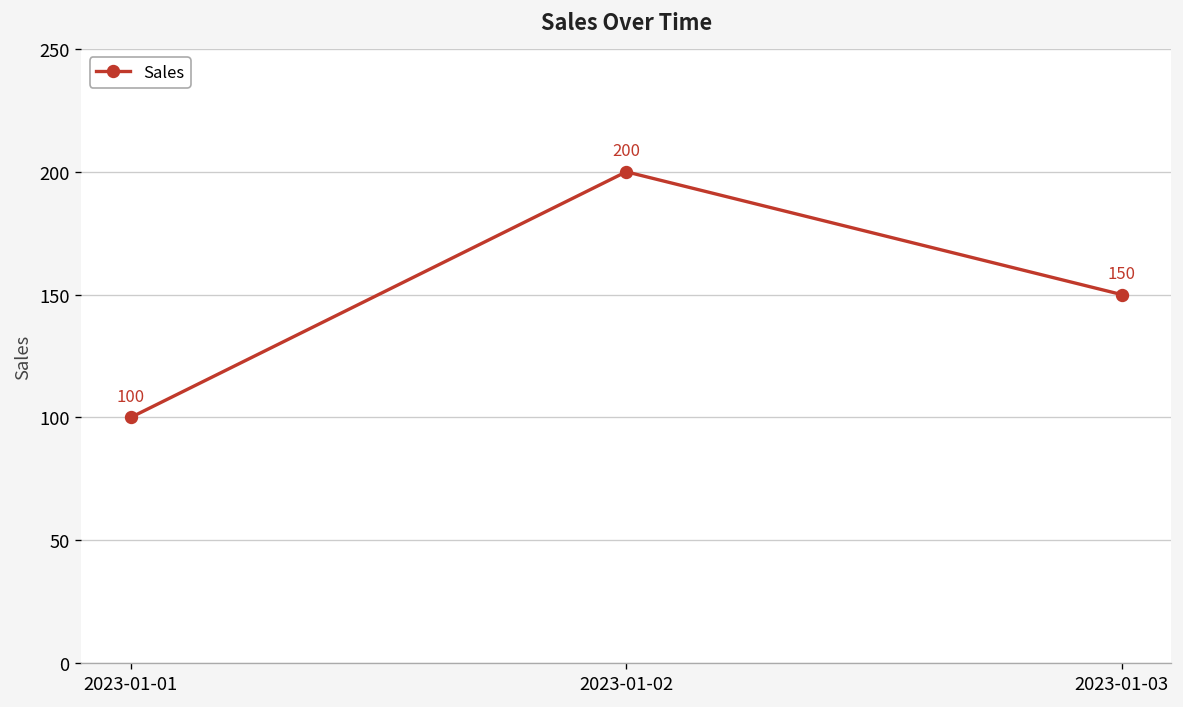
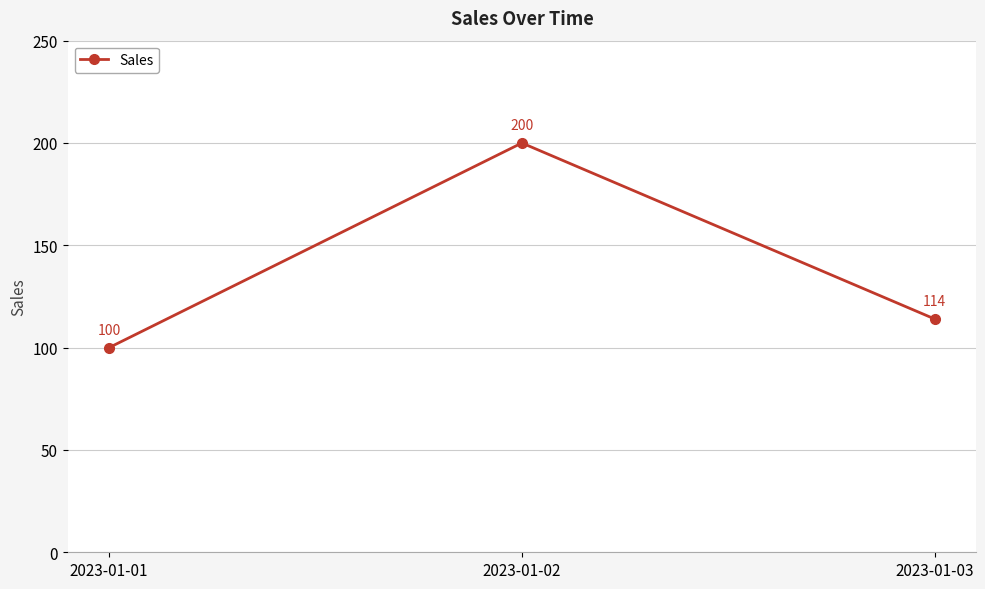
  {
    "2023-01-01": 100,
    "2023-01-02": 200,
-   "2023-01-03": 150
+   "2023-01-03": 114
  }
